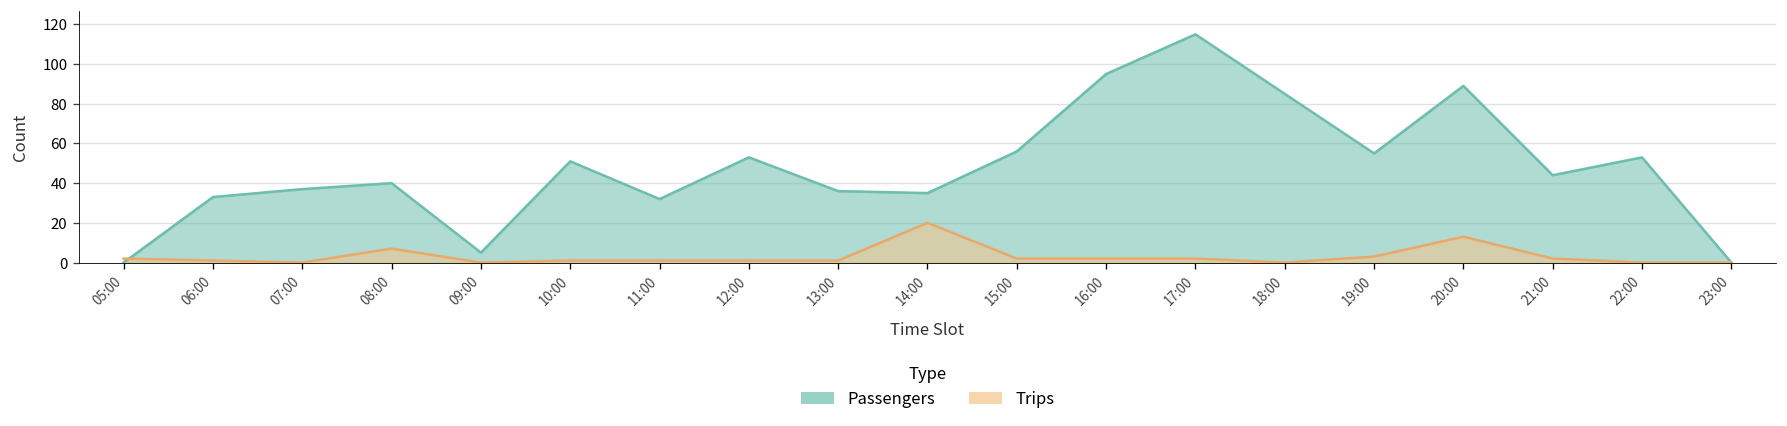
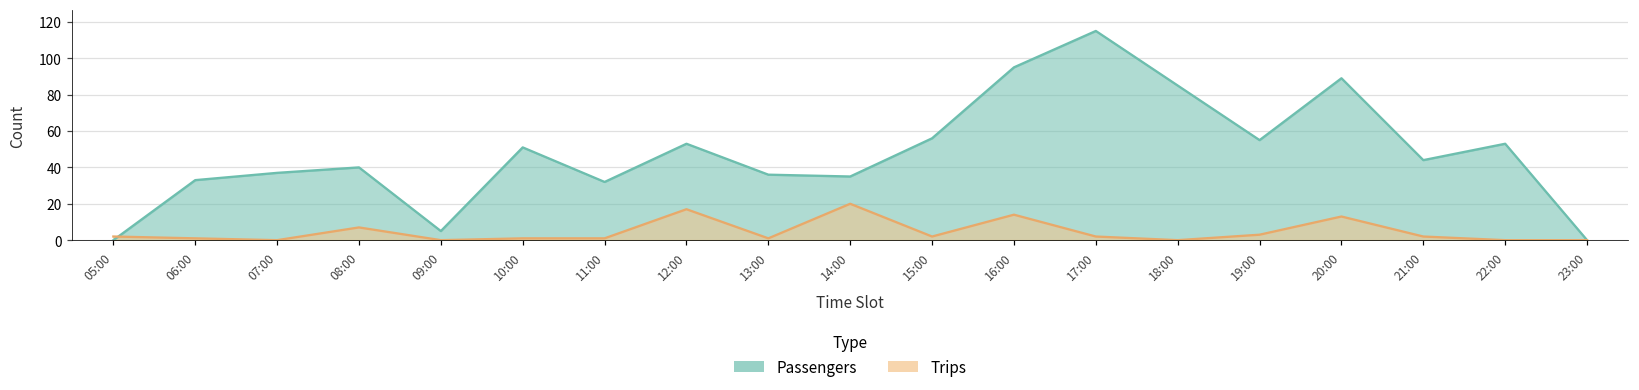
  {
    "Passengers": {
      "05:00": 0,
      "06:00": 33,
      "07:00": 37,
      "08:00": 40,
      "09:00": 5,
      "10:00": 51,
      "11:00": 32,
      "12:00": 53,
      "13:00": 36,
      "14:00": 35,
      "15:00": 56,
      "16:00": 95,
      "17:00": 115,
      "18:00": 85,
      "19:00": 55,
      "20:00": 89,
      "21:00": 44,
      "22:00": 53
    },
    "Trips": {
      "05:00": 2,
      "06:00": 1,
      "07:00": 0,
      "08:00": 7,
      "09:00": 0,
      "10:00": 1,
      "11:00": 1,
-     "12:00": 1,
+     "12:00": 17,
      "13:00": 1,
      "14:00": 20,
      "15:00": 2,
-     "16:00": 2,
+     "16:00": 14,
      "17:00": 2,
      "18:00": 0,
      "19:00": 3,
      "20:00": 13,
      "21:00": 2,
      "22:00": 0
    }
  }
